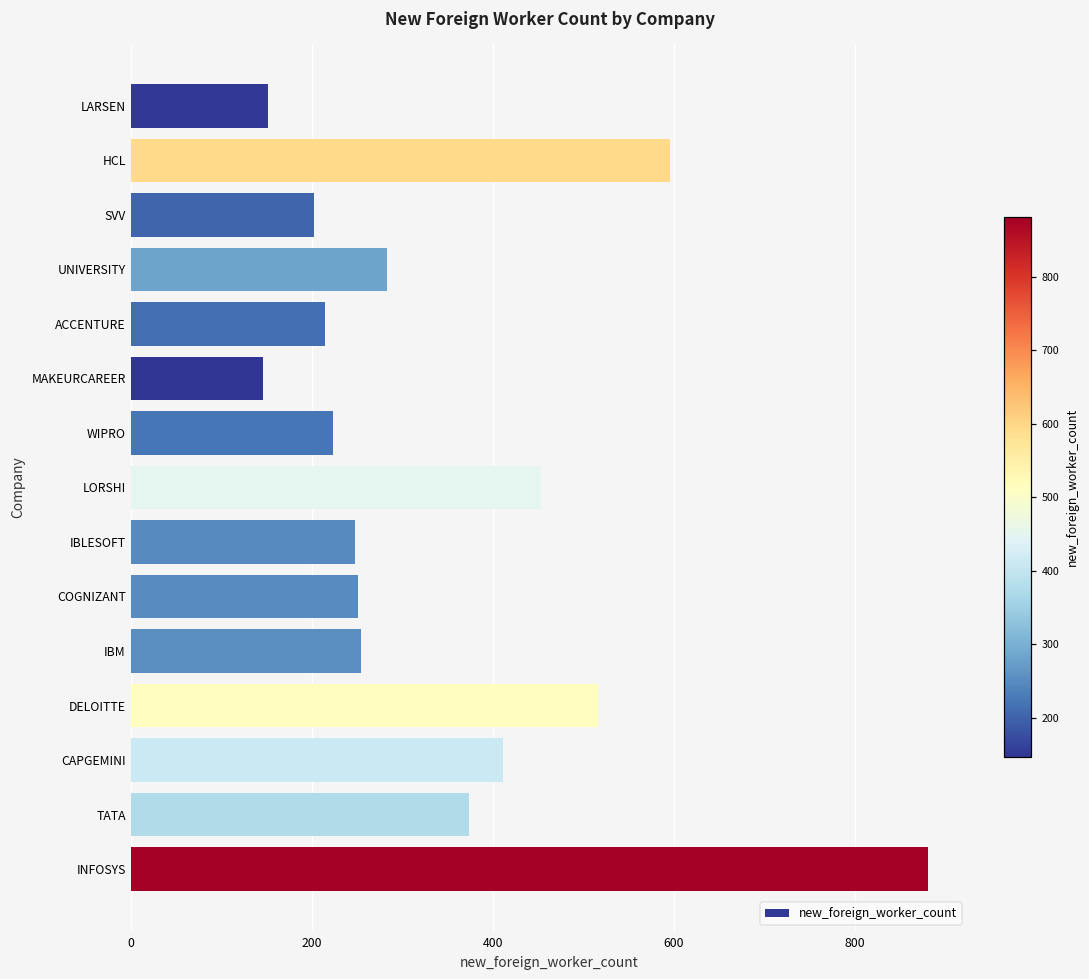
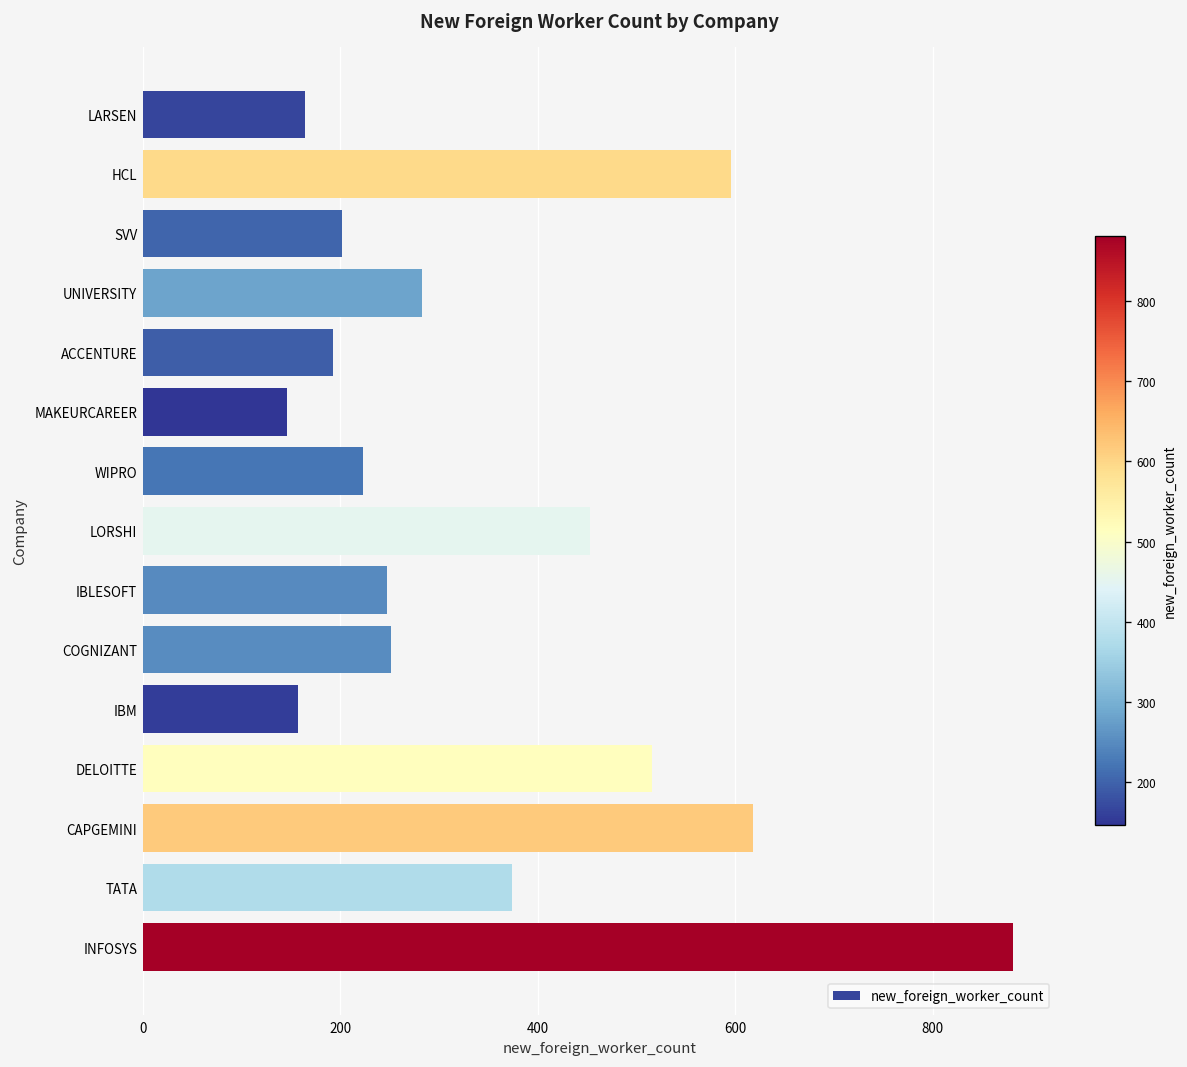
  {
-   "LARSEN": 150,
+   "LARSEN": 160,
    "HCL": 600,
    "SVV": 200,
    "UNIVERSITY": 280,
-   "ACCENTURE": 210,
+   "ACCENTURE": 190,
    "MAKEURCAREER": 150,
    "WIPRO": 220,
    "LORSHI": 450,
    "IBLESOFT": 250,
    "COGNIZANT": 250,
-   "IBM": 250,
+   "IBM": 160,
    "DELOITTE": 520,
-   "CAPGEMINI": 410,
+   "CAPGEMINI": 620,
    "TATA": 370,
    "INFOSYS": 880
  }
